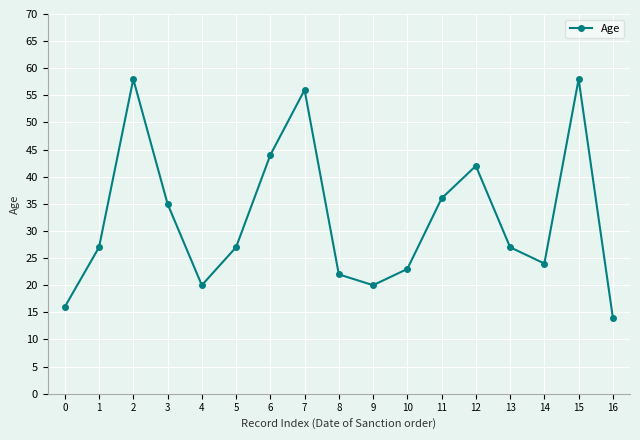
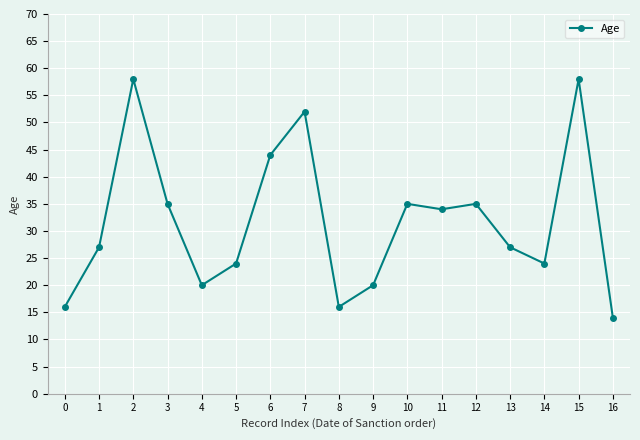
  {
    "0": 16,
    "1": 27,
    "2": 58,
    "3": 35,
    "4": 20,
-   "5": 27,
+   "5": 24,
    "6": 44,
-   "7": 56,
-   "8": 22,
+   "7": 52,
+   "8": 16,
    "9": 20,
-   "10": 23,
-   "11": 36,
-   "12": 42,
+   "10": 35,
+   "11": 34,
+   "12": 35,
    "13": 27,
    "14": 24,
    "15": 58,
    "16": 14
  }
